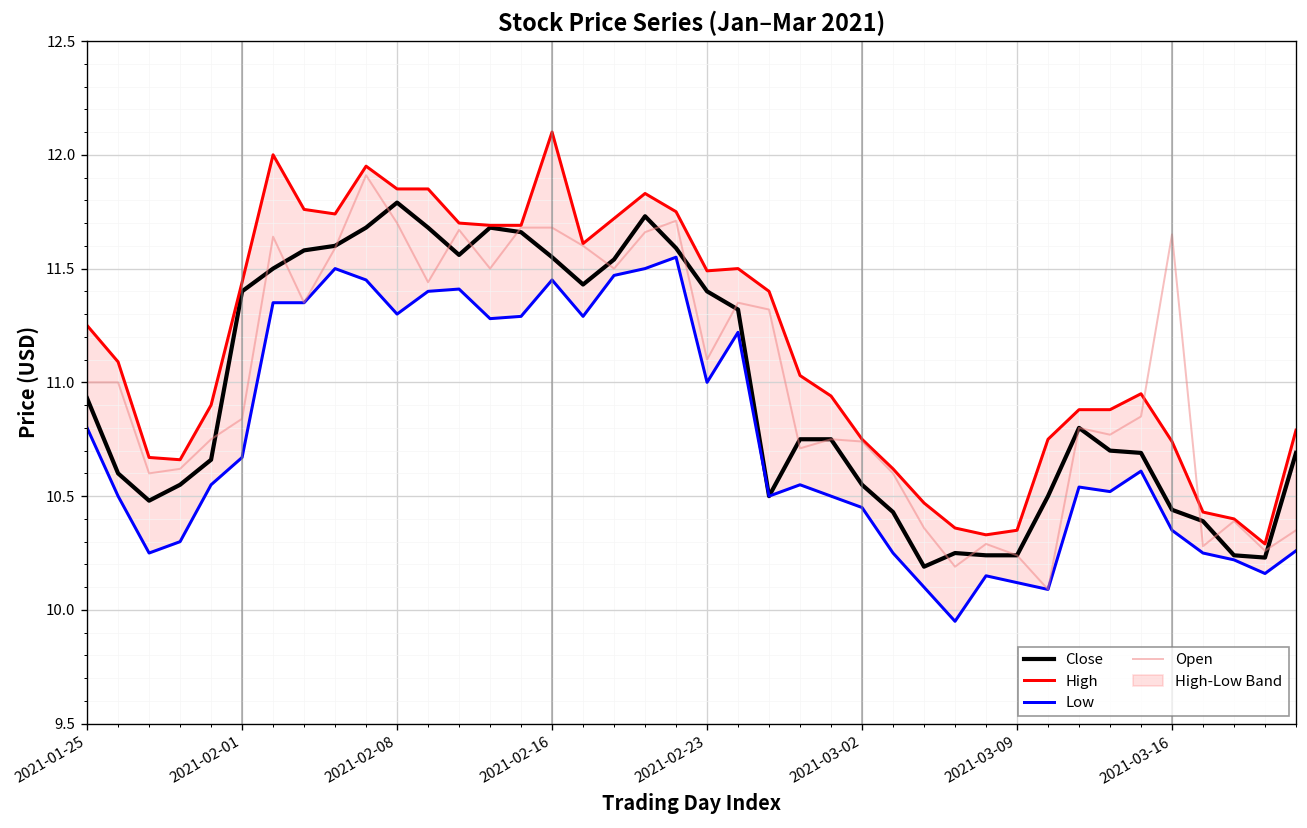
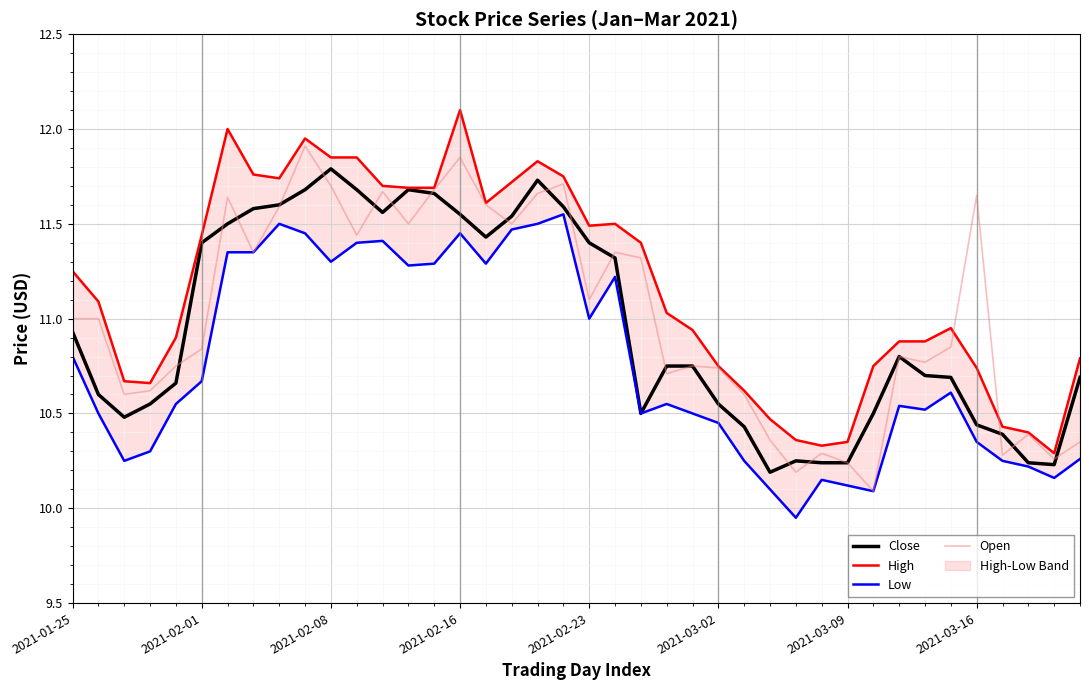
  {
    "Close": {
      "2021-01-25": 10.93,
      "2021-02-01": 11.40,
      "2021-02-08": 11.79,
      "2021-02-16": 11.55,
      "2021-02-23": 11.40,
      "2021-03-02": 10.55,
      "2021-03-16": 10.44
    },
    "High-Low Band": {
      "2021-01-25": 11.25,
      "2021-02-01": 11.44,
      "2021-02-08": 11.85,
      "2021-02-16": 12.10,
      "2021-02-23": 11.49,
      "2021-03-09": 10.35,
      "2021-03-16": 10.74
    },
    "Low": {
      "2021-01-25": 10.80,
      "2021-02-01": 10.67,
      "2021-02-08": 11.30,
      "2021-02-16": 11.45,
      "2021-02-23": 11.00,
      "2021-03-02": 10.45,
      "2021-03-09": 10.12,
      "2021-03-16": 10.35
    },
    "Open": {
      "2021-01-25": 11.00,
      "2021-02-01": 10.84,
      "2021-02-08": 11.70,
-     "2021-02-16": 11.68,
+     "2021-02-16": 11.85,
      "2021-02-23": 11.10,
      "2021-03-16": 11.65
    }
  }
